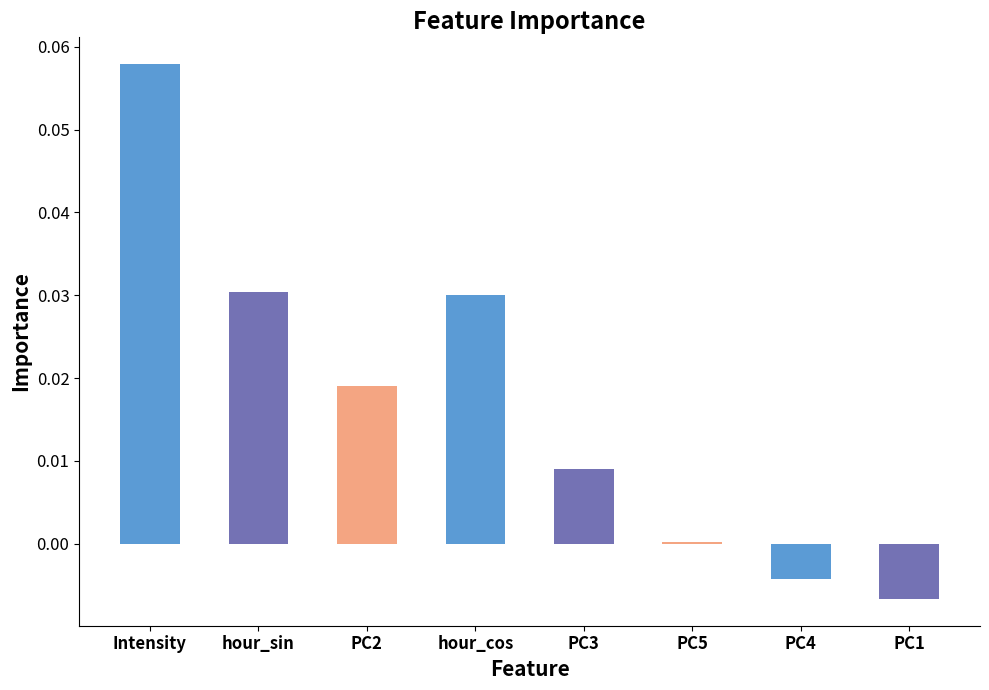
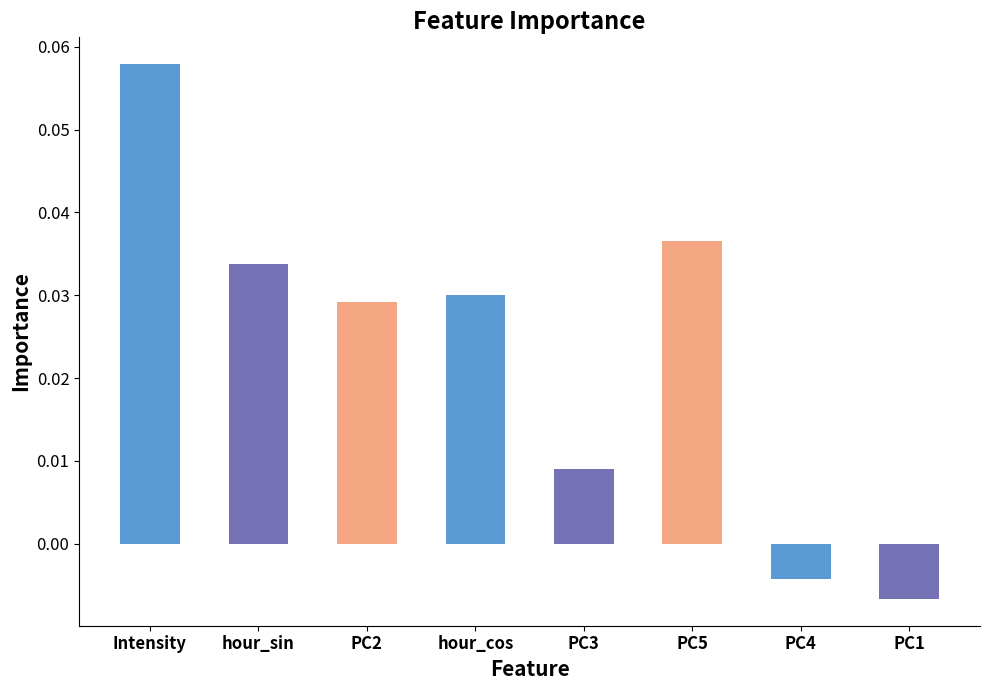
  {
    "Intensity": 0.058,
-   "hour_sin": 0.030,
-   "PC2": 0.019,
+   "hour_sin": 0.034,
+   "PC2": 0.029,
    "hour_cos": 0.030,
    "PC3": 0.009,
-   "PC5": 0.000,
+   "PC5": 0.037,
    "PC4": -0.004,
    "PC1": -0.007
  }
